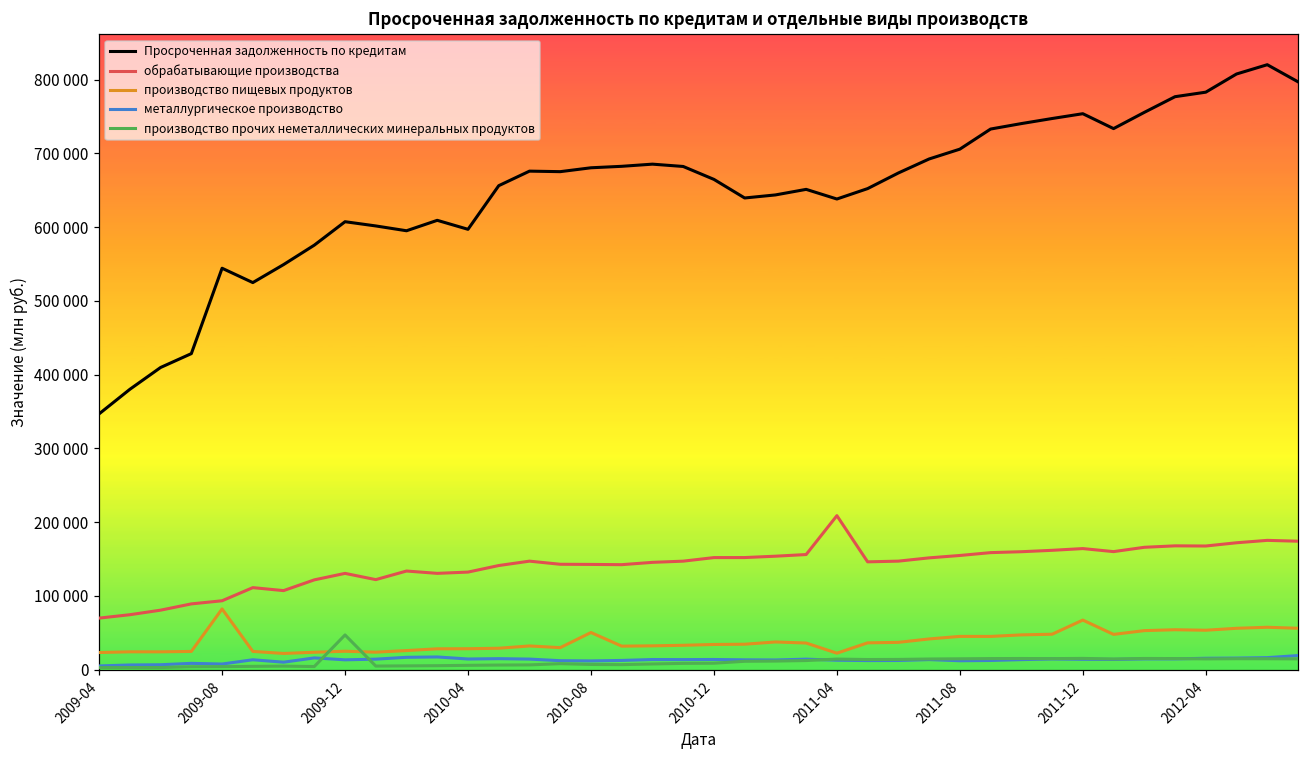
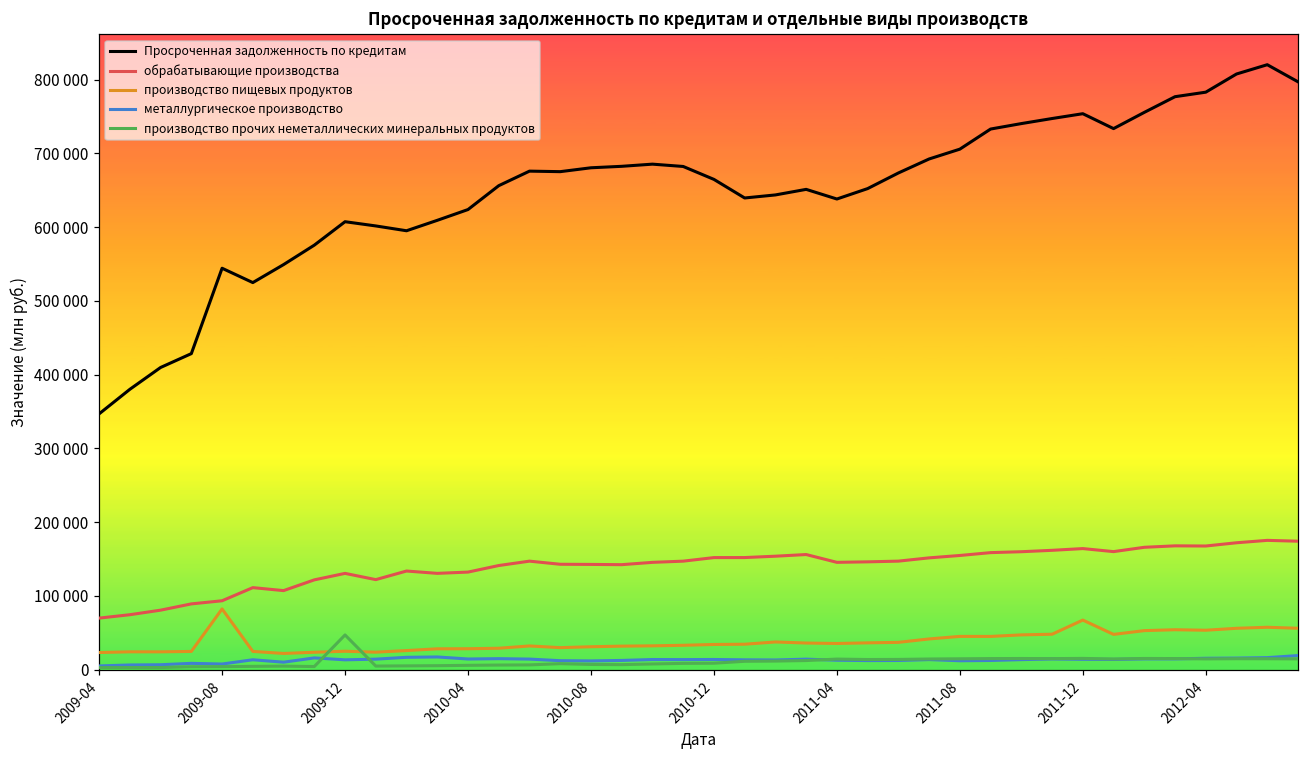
  {
    "Просроченная задолженность по кредитам": {
      "2009-04": 350000,
      "2009-08": 540000,
      "2009-12": 610000,
-     "2010-04": 600000,
+     "2010-04": 620000,
      "2010-08": 680000,
      "2010-12": 660000,
      "2011-04": 640000,
      "2011-08": 710000,
      "2011-12": 750000,
      "2012-04": 780000
    },
    "обрабатывающие производства": {
      "2009-04": 70000,
      "2009-08": 90000,
      "2009-12": 130000,
      "2010-04": 130000,
      "2010-08": 140000,
      "2010-12": 150000,
-     "2011-04": 210000,
+     "2011-04": 150000,
      "2011-08": 150000,
      "2011-12": 160000,
      "2012-04": 170000
    },
    "производство пищевых продуктов": {
      "2009-04": 20000,
      "2009-08": 80000,
      "2009-12": 20000,
      "2010-04": 30000,
-     "2010-08": 50000,
+     "2010-08": 30000,
      "2010-12": 30000,
-     "2011-04": 20000,
+     "2011-04": 40000,
      "2011-08": 50000,
      "2011-12": 70000,
      "2012-04": 50000
    },
    "металлургическое производство": {
      "2009-12": 10000,
      "2010-04": 10000,
      "2010-08": 10000,
      "2010-12": 10000
    },
    "производство прочих неметаллических минеральных продуктов": {
      "2009-12": 50000,
      "2010-04": 10000,
      "2010-08": 10000,
      "2010-12": 10000
    }
  }
